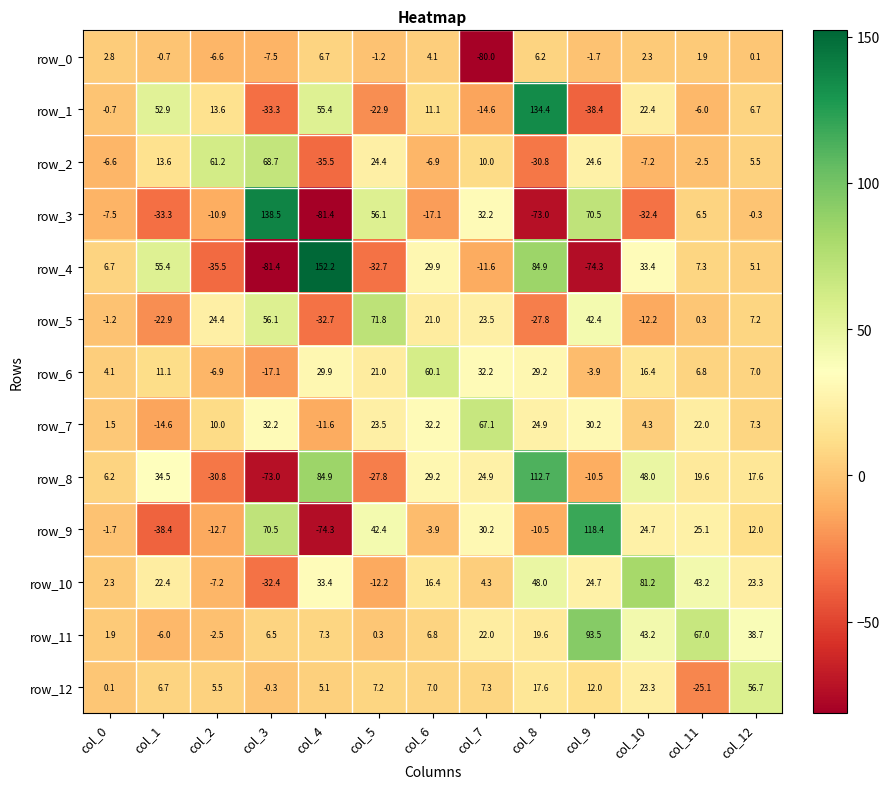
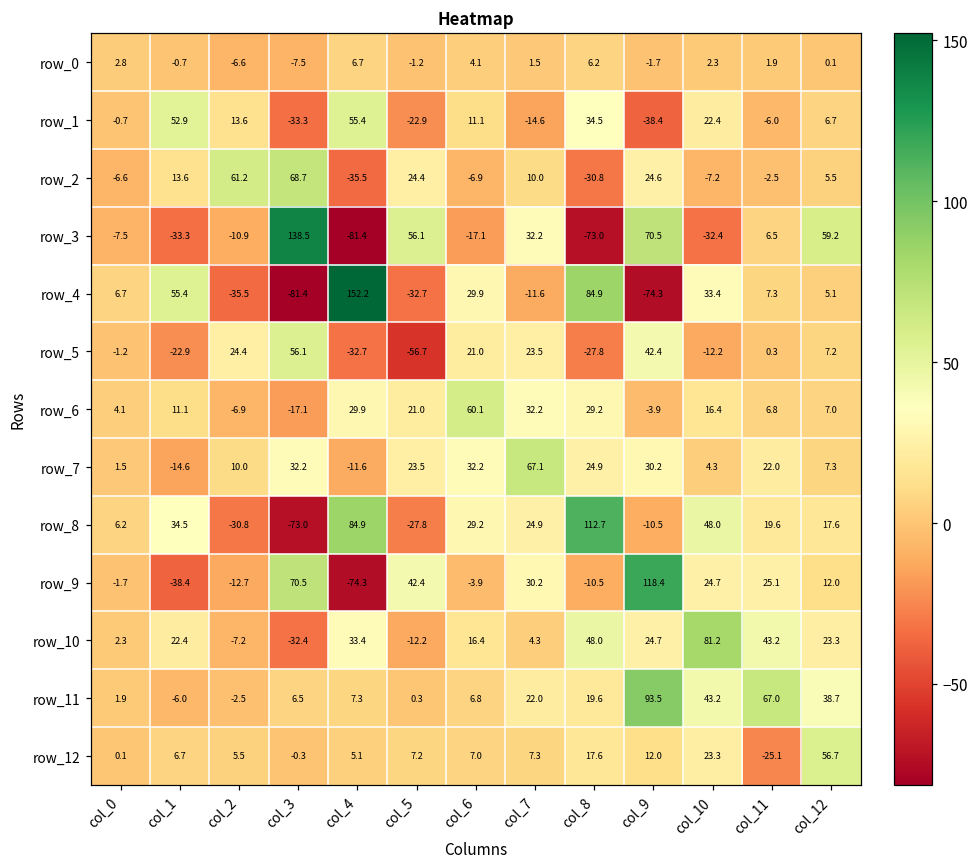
  {
    "row_0": {
      "col_0": 2.8,
      "col_1": -0.7,
      "col_2": -6.6,
      "col_3": -7.5,
      "col_4": 6.7,
      "col_5": -1.2,
      "col_6": 4.1,
-     "col_7": -80.0,
+     "col_7": 1.5,
      "col_8": 6.2,
      "col_9": -1.7,
      "col_10": 2.3,
      "col_11": 1.9,
      "col_12": 0.1
    },
    "row_1": {
      "col_0": -0.7,
      "col_1": 52.9,
      "col_2": 13.6,
      "col_3": -33.3,
      "col_4": 55.4,
      "col_5": -22.9,
      "col_6": 11.1,
      "col_7": -14.6,
-     "col_8": 134.4,
+     "col_8": 34.5,
      "col_9": -38.4,
      "col_10": 22.4,
      "col_11": -6.0,
      "col_12": 6.7
    },
    "row_2": {
      "col_0": -6.6,
      "col_1": 13.6,
      "col_2": 61.2,
      "col_3": 68.7,
      "col_4": -35.5,
      "col_5": 24.4,
      "col_6": -6.9,
      "col_7": 10.0,
      "col_8": -30.8,
      "col_9": 24.6,
      "col_10": -7.2,
      "col_11": -2.5,
      "col_12": 5.5
    },
    "row_3": {
      "col_0": -7.5,
      "col_1": -33.3,
      "col_2": -10.9,
      "col_3": 138.5,
      "col_4": -81.4,
      "col_5": 56.1,
      "col_6": -17.1,
      "col_7": 32.2,
      "col_8": -73.0,
      "col_9": 70.5,
      "col_10": -32.4,
      "col_11": 6.5,
-     "col_12": -0.3
+     "col_12": 59.2
    },
    "row_4": {
      "col_0": 6.7,
      "col_1": 55.4,
      "col_2": -35.5,
      "col_3": -81.4,
      "col_4": 152.2,
      "col_5": -32.7,
      "col_6": 29.9,
      "col_7": -11.6,
      "col_8": 84.9,
      "col_9": -74.3,
      "col_10": 33.4,
      "col_11": 7.3,
      "col_12": 5.1
    },
    "row_5": {
      "col_0": -1.2,
      "col_1": -22.9,
      "col_2": 24.4,
      "col_3": 56.1,
      "col_4": -32.7,
-     "col_5": 71.8,
+     "col_5": -56.7,
      "col_6": 21.0,
      "col_7": 23.5,
      "col_8": -27.8,
      "col_9": 42.4,
      "col_10": -12.2,
      "col_11": 0.3,
      "col_12": 7.2
    },
    "row_6": {
      "col_0": 4.1,
      "col_1": 11.1,
      "col_2": -6.9,
      "col_3": -17.1,
      "col_4": 29.9,
      "col_5": 21.0,
      "col_6": 60.1,
      "col_7": 32.2,
      "col_8": 29.2,
      "col_9": -3.9,
      "col_10": 16.4,
      "col_11": 6.8,
      "col_12": 7.0
    },
    "row_7": {
      "col_0": 1.5,
      "col_1": -14.6,
      "col_2": 10.0,
      "col_3": 32.2,
      "col_4": -11.6,
      "col_5": 23.5,
      "col_6": 32.2,
      "col_7": 67.1,
      "col_8": 24.9,
      "col_9": 30.2,
      "col_10": 4.3,
      "col_11": 22.0,
      "col_12": 7.3
    },
    "row_8": {
      "col_0": 6.2,
      "col_1": 34.5,
      "col_2": -30.8,
      "col_3": -73.0,
      "col_4": 84.9,
      "col_5": -27.8,
      "col_6": 29.2,
      "col_7": 24.9,
      "col_8": 112.7,
      "col_9": -10.5,
      "col_10": 48.0,
      "col_11": 19.6,
      "col_12": 17.6
    },
    "row_9": {
      "col_0": -1.7,
      "col_1": -38.4,
      "col_2": -12.7,
      "col_3": 70.5,
      "col_4": -74.3,
      "col_5": 42.4,
      "col_6": -3.9,
      "col_7": 30.2,
      "col_8": -10.5,
      "col_9": 118.4,
      "col_10": 24.7,
      "col_11": 25.1,
      "col_12": 12.0
    },
    "row_10": {
      "col_0": 2.3,
      "col_1": 22.4,
      "col_2": -7.2,
      "col_3": -32.4,
      "col_4": 33.4,
      "col_5": -12.2,
      "col_6": 16.4,
      "col_7": 4.3,
      "col_8": 48.0,
      "col_9": 24.7,
      "col_10": 81.2,
      "col_11": 43.2,
      "col_12": 23.3
    },
    "row_11": {
      "col_0": 1.9,
      "col_1": -6.0,
      "col_2": -2.5,
      "col_3": 6.5,
      "col_4": 7.3,
      "col_5": 0.3,
      "col_6": 6.8,
      "col_7": 22.0,
      "col_8": 19.6,
      "col_9": 93.5,
      "col_10": 43.2,
      "col_11": 67.0,
      "col_12": 38.7
    },
    "row_12": {
      "col_0": 0.1,
      "col_1": 6.7,
      "col_2": 5.5,
      "col_3": -0.3,
      "col_4": 5.1,
      "col_5": 7.2,
      "col_6": 7.0,
      "col_7": 7.3,
      "col_8": 17.6,
      "col_9": 12.0,
      "col_10": 23.3,
      "col_11": -25.1,
      "col_12": 56.7
    }
  }
